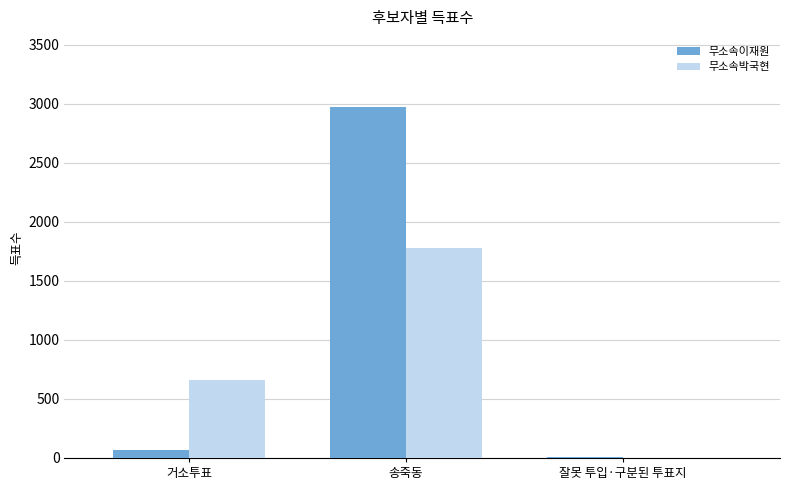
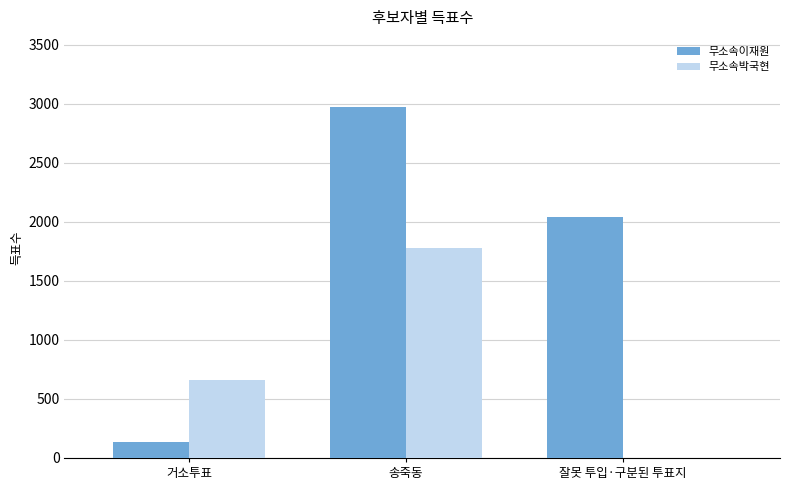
  {
    "무소속이재원": {
-     "거소투표": 70,
+     "거소투표": 140,
      "송죽동": 2970,
-     "잘못 투입·구분된 투표지": 0
+     "잘못 투입·구분된 투표지": 2040
    },
    "무소속박국현": {
      "거소투표": 660,
      "송죽동": 1780
    }
  }
